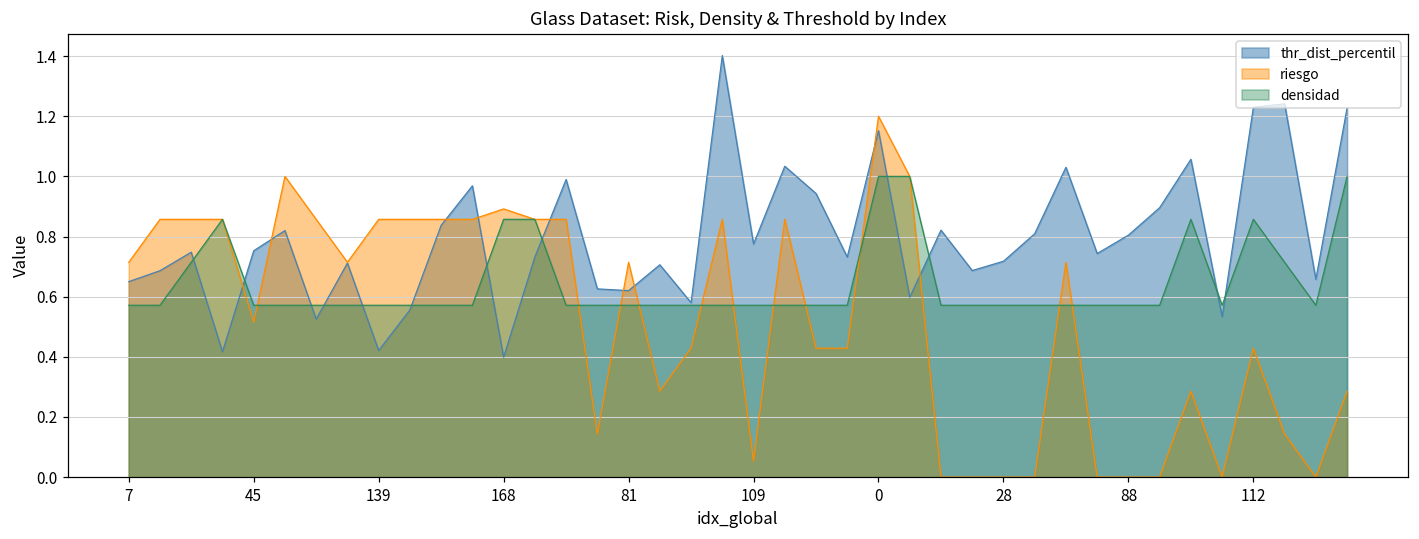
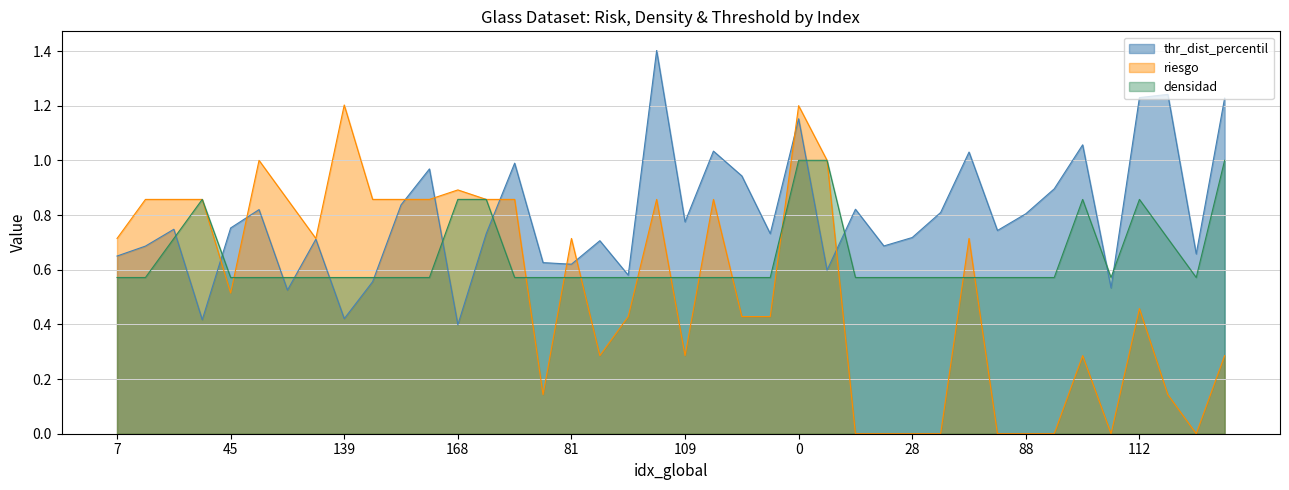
  {
    "riesgo": {
      "45": 0.51,
-     "139": 0.86,
+     "139": 1.20,
      "168": 0.89,
      "81": 0.71,
-     "109": 0.05,
+     "109": 0.29,
      "0": 1.20,
      "28": 0.00,
      "88": 0.00,
-     "112": 0.43
+     "112": 0.46
    }
  }
